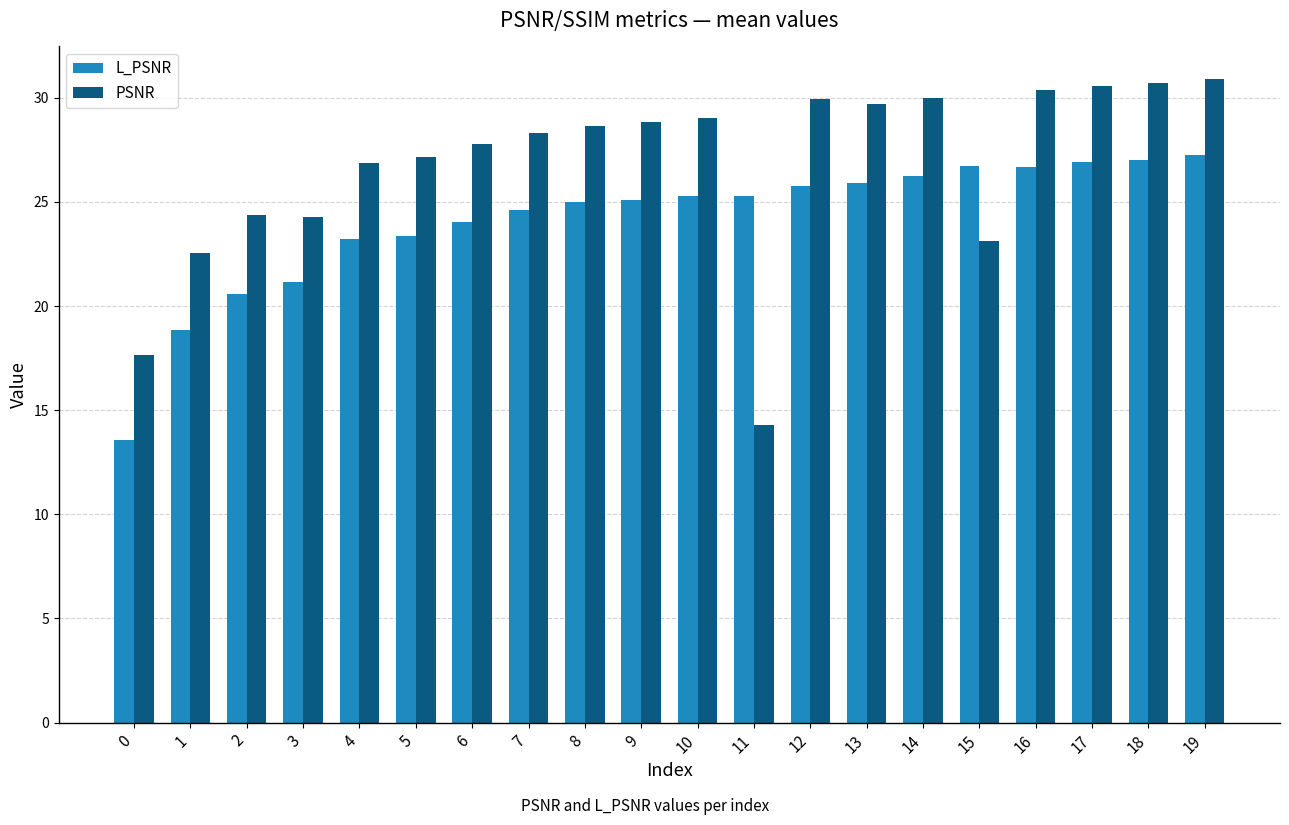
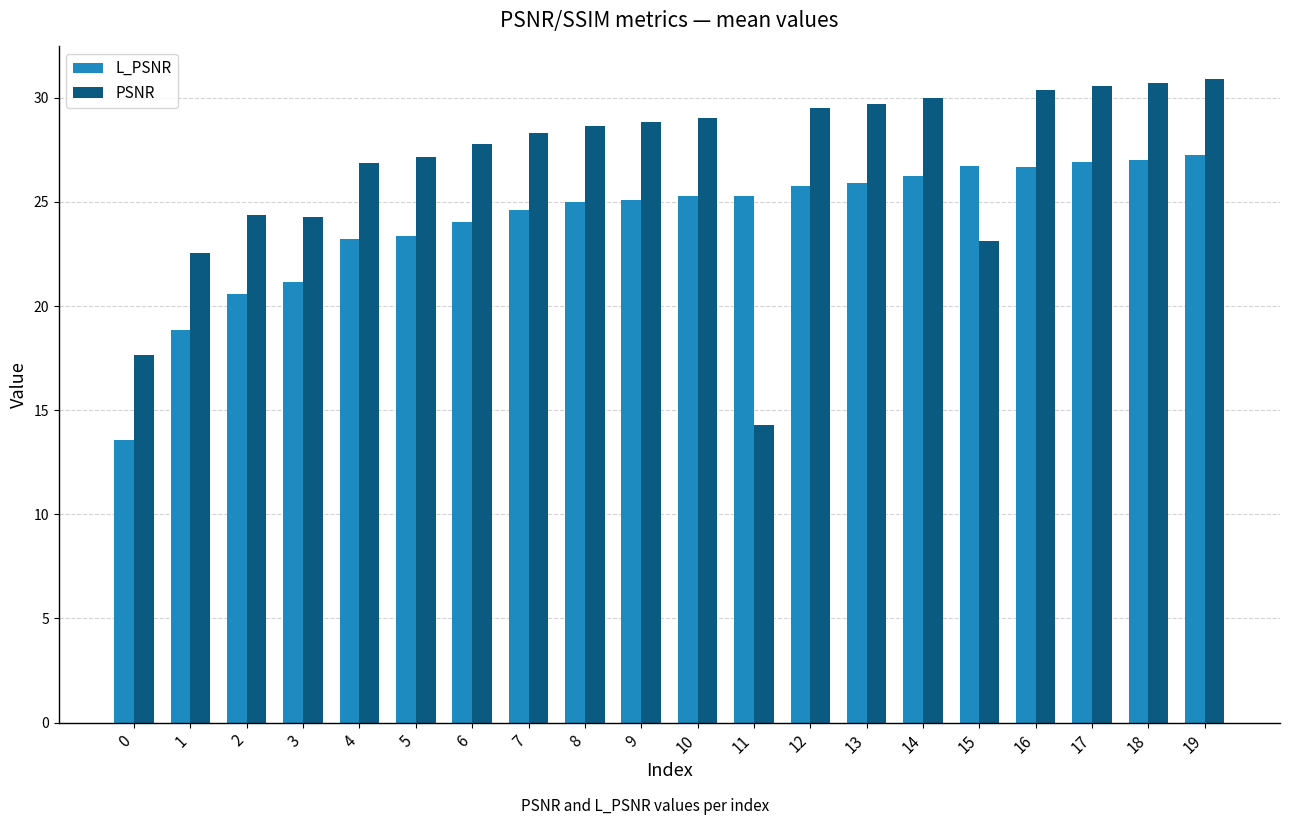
  {
    "L_PSNR": {
      "0": 13.5,
      "1": 18.9,
      "2": 20.6,
      "3": 21.2,
      "4": 23.2,
      "5": 23.4,
      "6": 24.0,
      "7": 24.6,
      "8": 25.0,
      "9": 25.1,
      "10": 25.3,
      "11": 25.3,
      "12": 25.8,
      "13": 25.9,
      "14": 26.3,
      "15": 26.7,
      "16": 26.7,
      "17": 26.9,
      "18": 27.0,
      "19": 27.3
    },
    "PSNR": {
      "0": 17.6,
      "1": 22.5,
      "2": 24.4,
      "3": 24.3,
      "4": 26.9,
      "5": 27.2,
      "6": 27.8,
      "7": 28.3,
      "8": 28.7,
      "9": 28.8,
      "10": 29.0,
      "11": 14.3,
-     "12": 29.9,
+     "12": 29.5,
      "13": 29.7,
      "14": 30.0,
      "15": 23.1,
      "16": 30.4,
      "17": 30.6,
      "18": 30.7,
      "19": 30.9
    }
  }
